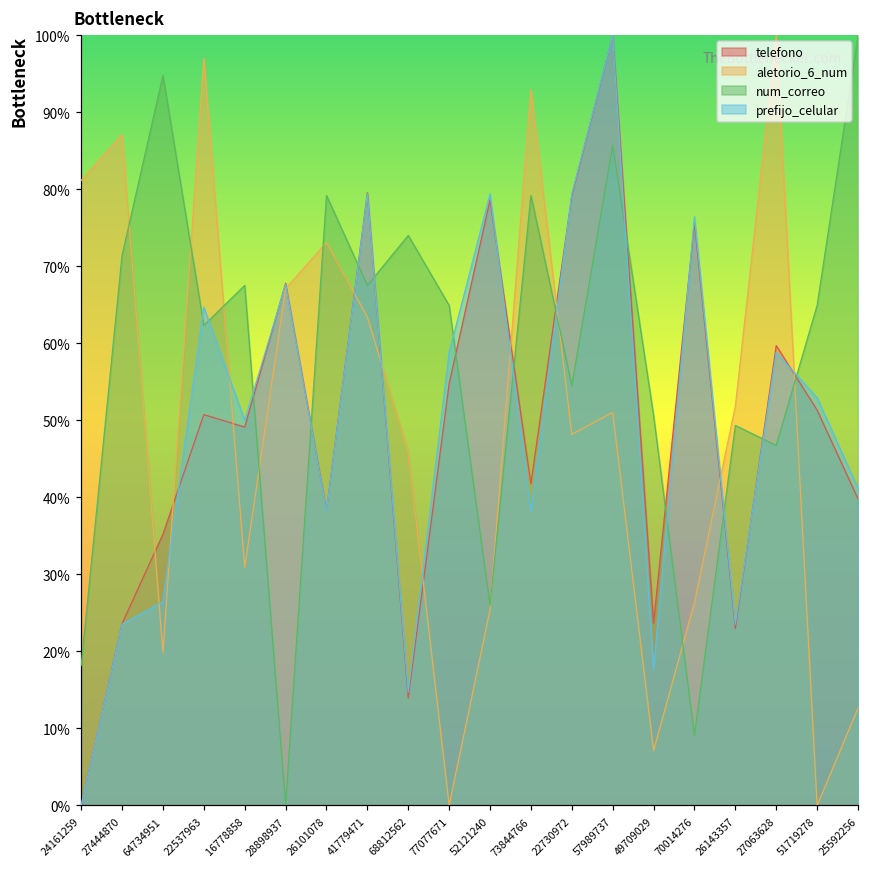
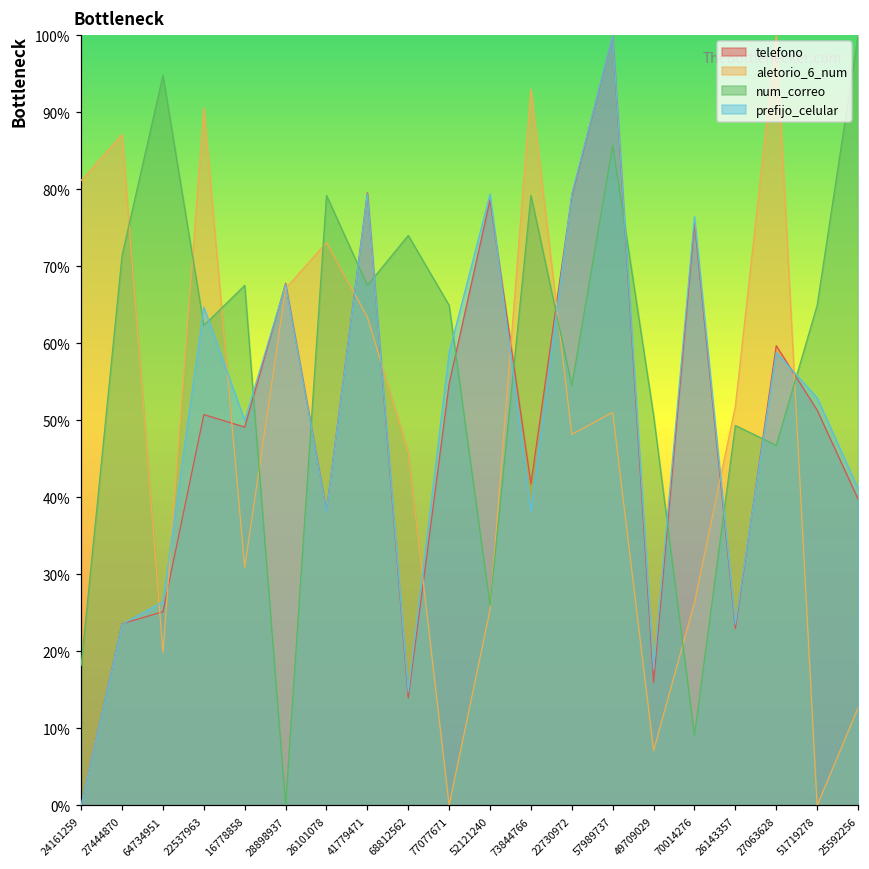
  {
    "telefono": {
-     "64734951": "35%",
+     "64734951": "25%",
      "22537963": "51%",
      "16778858": "49%",
      "68812562": "14%",
      "77077671": "55%",
      "52121240": "79%",
      "73844766": "42%",
-     "49709029": "24%",
+     "49709029": "16%",
      "70014276": "76%",
      "26143357": "23%",
      "27063628": "60%",
      "51719278": "51%",
      "25592256": "40%"
    },
    "aletorio_6_num": {
      "24161259": "81%",
      "27444870": "87%",
      "64734951": "20%",
-     "22537963": "97%",
+     "22537963": "91%",
      "16778858": "31%",
      "28898937": "67%",
      "26101078": "73%",
      "41779471": "63%",
      "68812562": "46%",
      "77077671": "0%",
      "52121240": "25%",
      "73844766": "93%",
      "22730972": "48%",
      "57989737": "51%",
      "49709029": "7%",
      "70014276": "26%",
      "26143357": "52%",
      "27063628": "100%",
      "51719278": "0%",
      "25592256": "13%"
    },
    "num_correo": {
      "24161259": "18%",
      "27444870": "71%",
      "64734951": "95%",
      "22537963": "62%",
      "16778858": "68%",
      "28898937": "0%",
      "26101078": "79%",
      "41779471": "68%",
      "68812562": "74%",
      "77077671": "65%",
      "52121240": "26%",
      "73844766": "79%",
      "22730972": "55%",
      "57989737": "86%",
      "49709029": "51%",
      "70014276": "9%",
      "26143357": "49%",
      "27063628": "47%",
      "51719278": "65%",
      "25592256": "100%"
    },
    "prefijo_celular": {
      "64734951": "26%",
      "22537963": "65%",
      "16778858": "50%",
      "68812562": "15%",
      "77077671": "59%",
      "52121240": "79%",
      "73844766": "38%",
      "49709029": "18%",
      "70014276": "76%",
      "26143357": "24%",
      "27063628": "59%",
      "51719278": "53%",
      "25592256": "41%"
    }
  }
